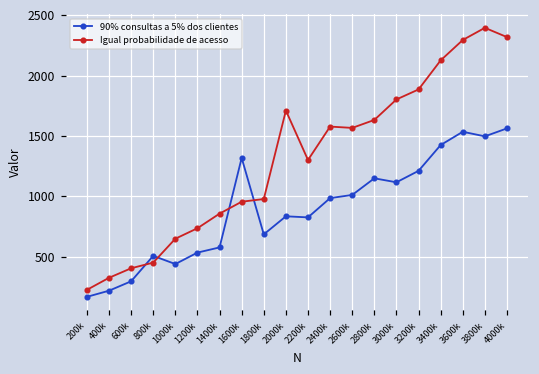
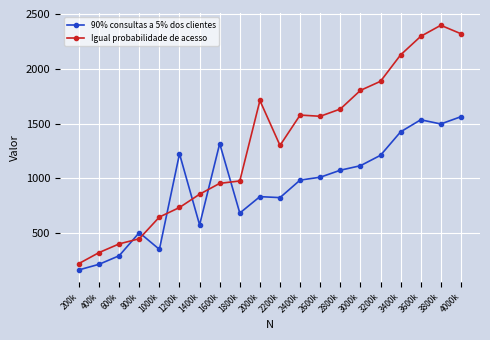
  {
    "90% consultas a 5% dos clientes": {
      "200k": 170,
      "400k": 220,
      "600k": 300,
      "800k": 510,
-     "1000k": 440,
-     "1200k": 530,
+     "1000k": 350,
+     "1200k": 1230,
      "1400k": 580,
      "1600k": 1320,
      "1800k": 680,
      "2000k": 830,
      "2200k": 830,
      "2400k": 990,
      "2600k": 1010,
-     "2800k": 1150,
+     "2800k": 1080,
      "3000k": 1120,
      "3200k": 1210,
      "3400k": 1430,
      "3600k": 1540,
      "3800k": 1500,
      "4000k": 1560
    },
    "Igual probabilidade de acesso": {
      "200k": 220,
      "400k": 320,
      "600k": 400,
      "800k": 450,
      "1000k": 650,
      "1200k": 740,
      "1400k": 860,
      "1600k": 960,
      "1800k": 980,
      "2000k": 1710,
      "2200k": 1300,
      "2400k": 1580,
      "2600k": 1570,
      "2800k": 1630,
      "3000k": 1800,
      "3200k": 1890,
      "3400k": 2130,
      "3600k": 2300,
      "3800k": 2400,
      "4000k": 2320
    }
  }
